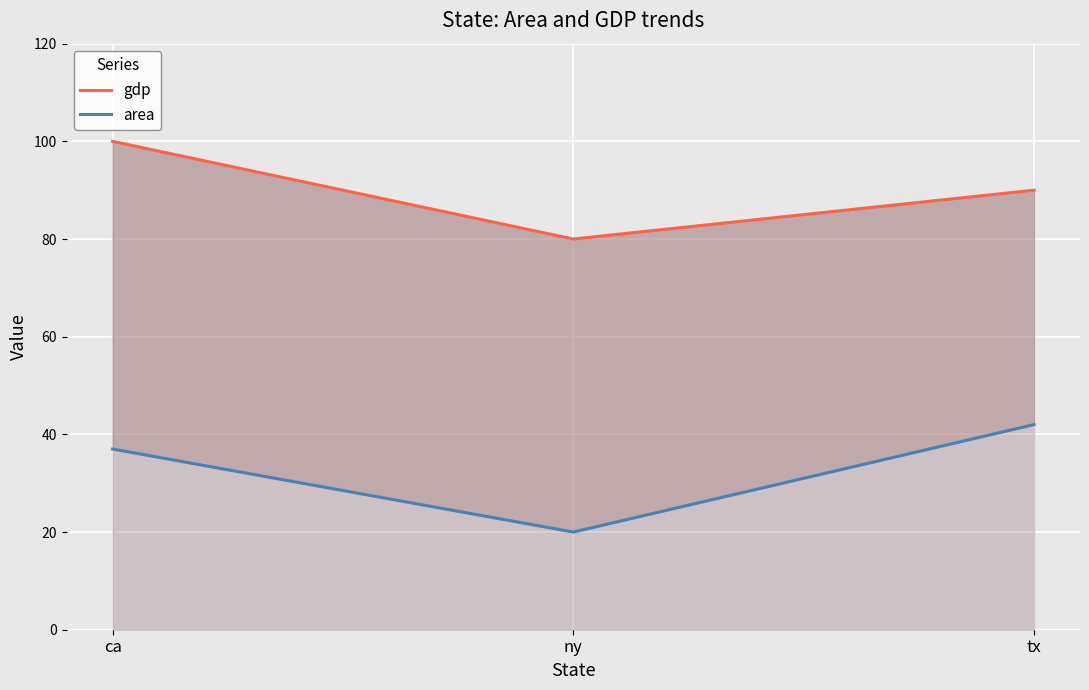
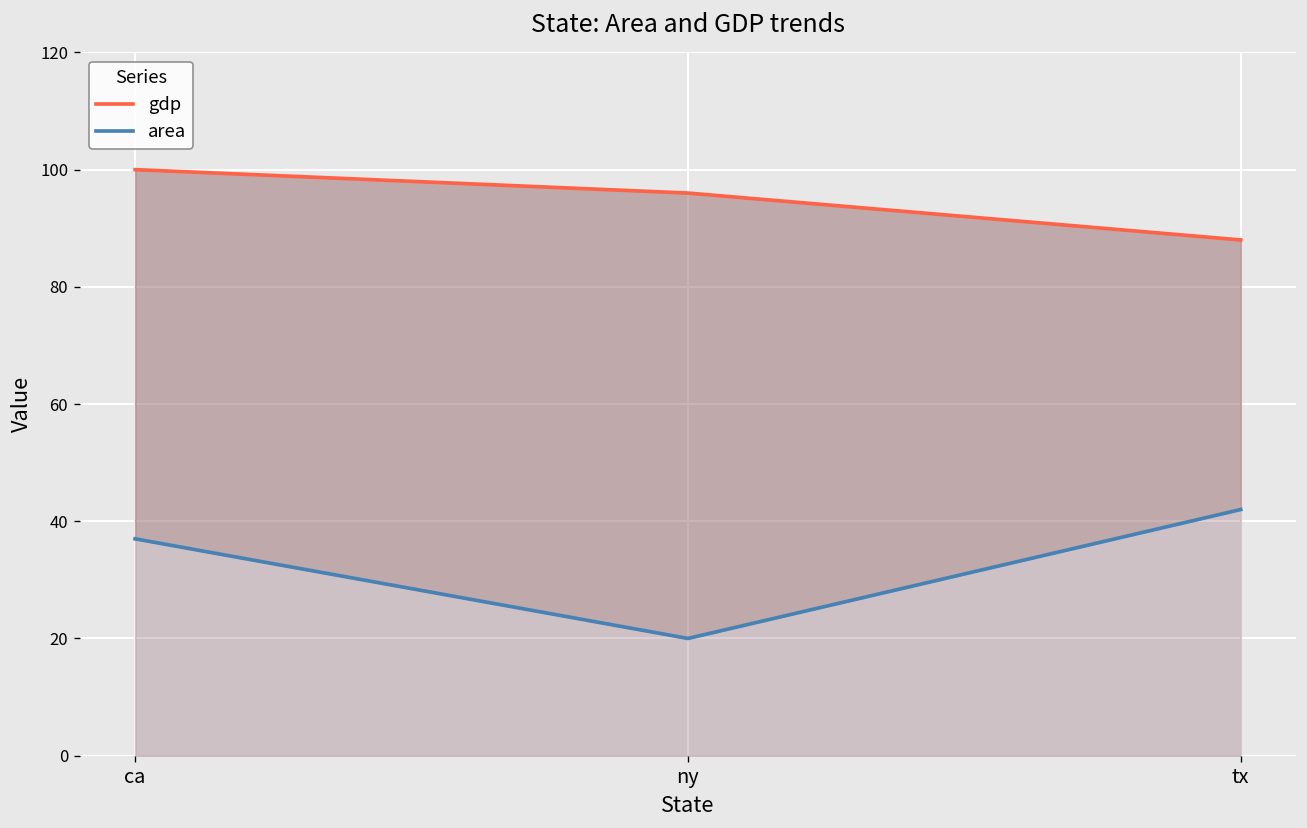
  {
    "gdp": {
      "ca": 100,
-     "ny": 80,
-     "tx": 90
+     "ny": 96,
+     "tx": 88
    },
    "area": {
      "ca": 37,
      "ny": 20,
      "tx": 42
    }
  }
